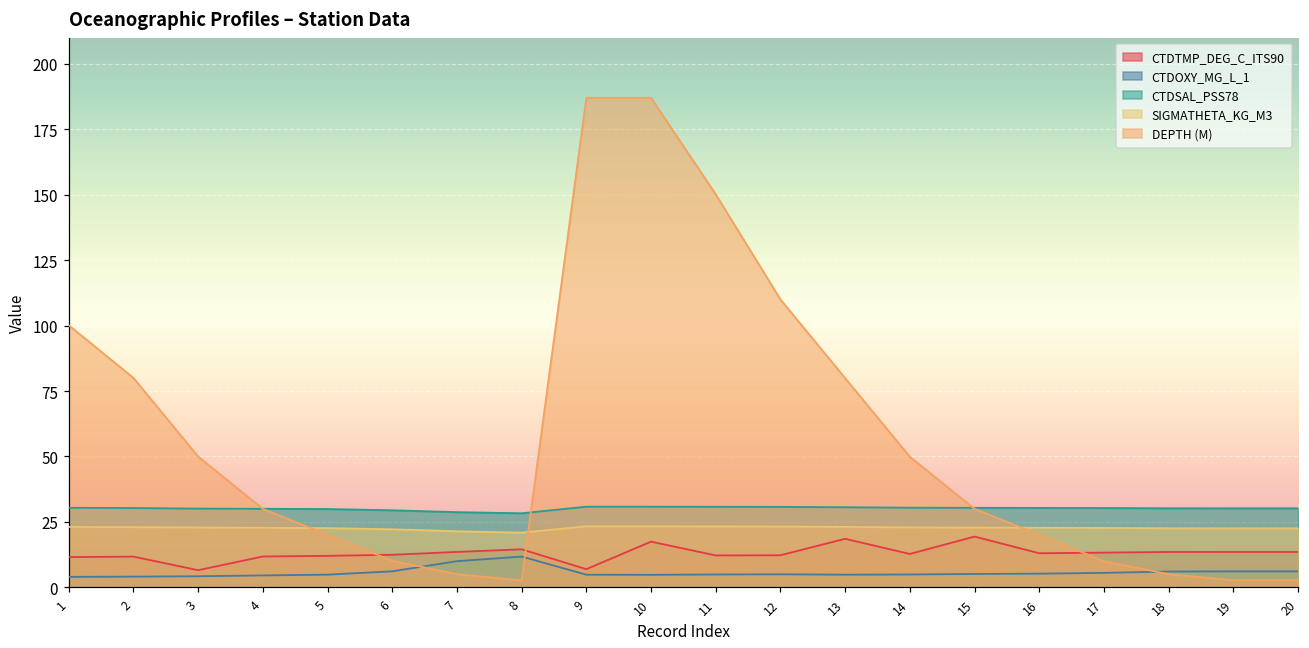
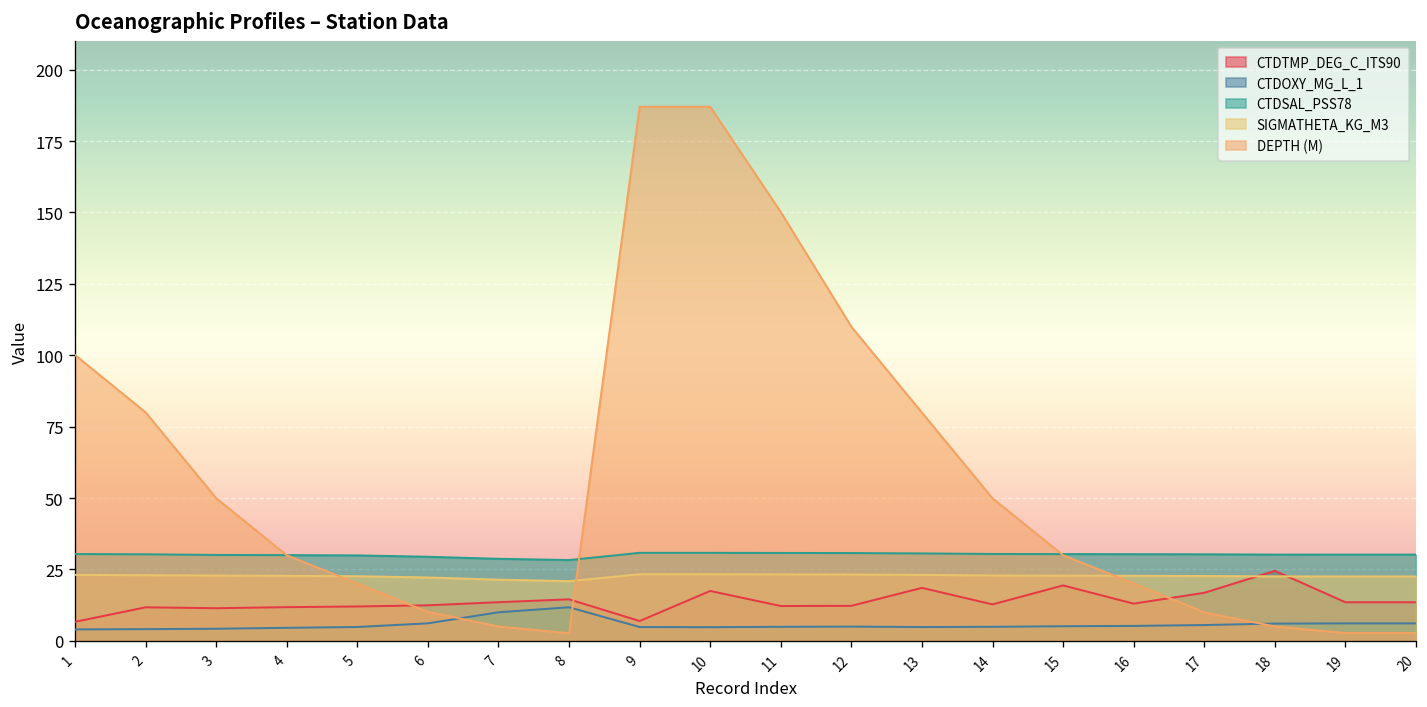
  {
    "CTDTMP_DEG_C_ITS90": {
-     "1": 12,
+     "1": 7,
      "2": 12,
-     "3": 7,
+     "3": 11,
      "4": 12,
      "5": 12,
      "6": 12,
      "7": 14,
      "8": 15,
      "9": 7,
      "10": 17,
      "11": 12,
      "12": 12,
      "13": 19,
      "14": 13,
      "15": 19,
      "16": 13,
-     "17": 13,
-     "18": 14,
+     "17": 17,
+     "18": 25,
      "19": 14,
      "20": 14
    }
  }
